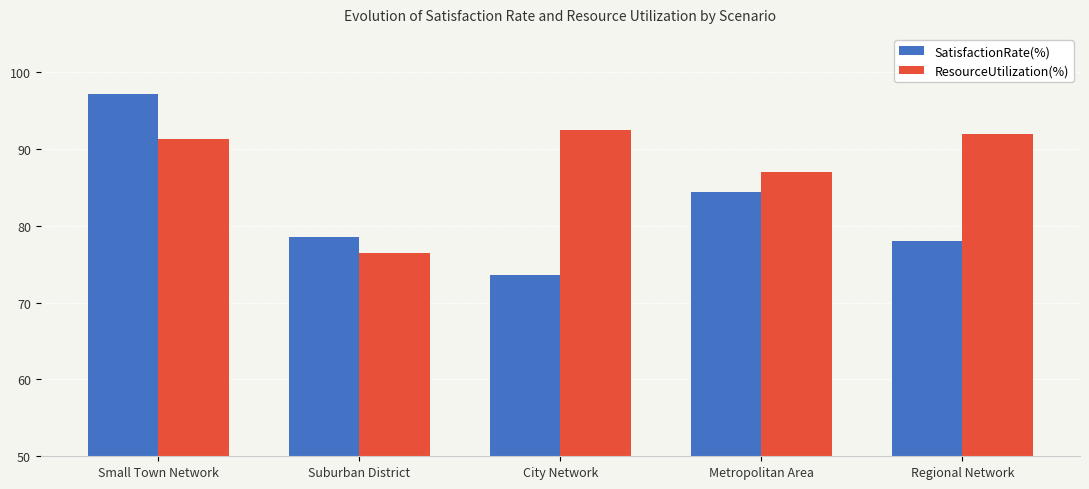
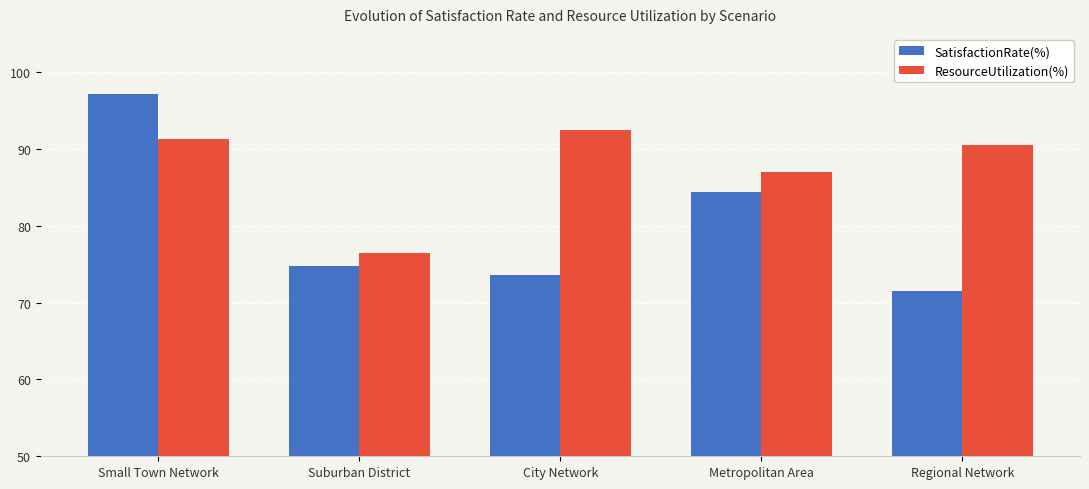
  {
    "SatisfactionRate(%)": {
      "Small Town Network": 97,
-     "Suburban District": 79,
+     "Suburban District": 75,
      "City Network": 74,
      "Metropolitan Area": 84,
-     "Regional Network": 78
+     "Regional Network": 72
    },
    "ResourceUtilization(%)": {
      "Small Town Network": 91,
      "Suburban District": 76,
      "City Network": 93,
      "Metropolitan Area": 87,
-     "Regional Network": 92
+     "Regional Network": 91
    }
  }
